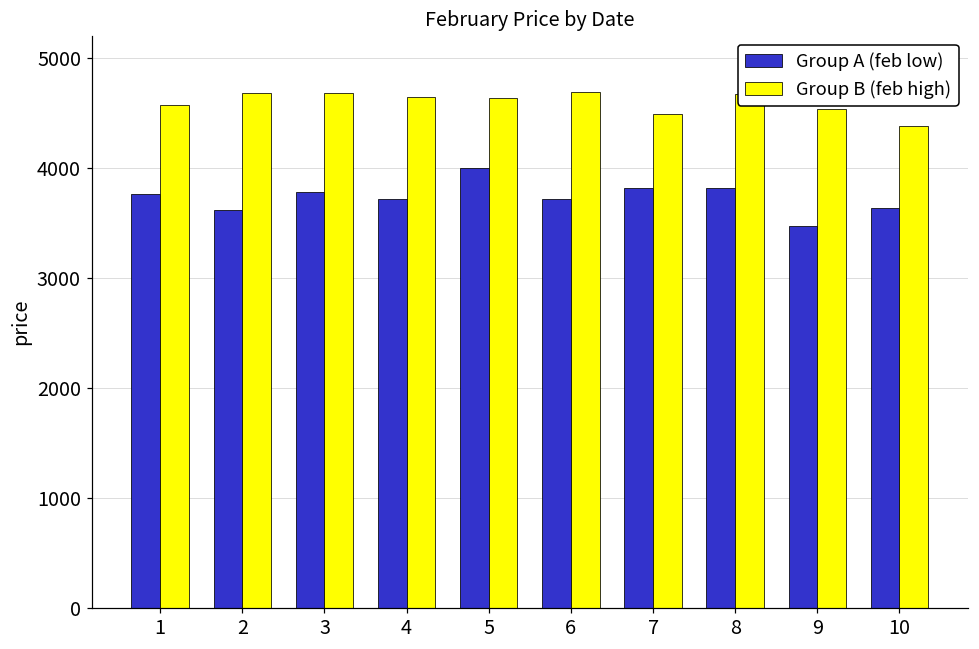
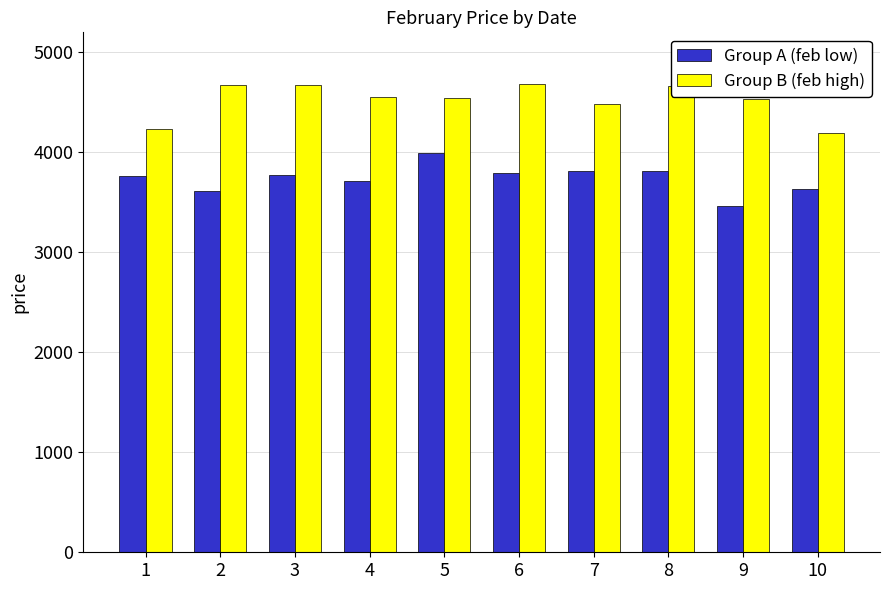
  {
    "Group A (feb low)": {
      "1": 3800,
      "2": 3600,
      "3": 3800,
      "4": 3700,
      "5": 4000,
-     "6": 3700,
+     "6": 3800,
      "7": 3800,
      "8": 3800,
      "9": 3500,
      "10": 3600
    },
    "Group B (feb high)": {
-     "1": 4600,
+     "1": 4200,
      "2": 4700,
      "3": 4700,
-     "4": 4640,
-     "5": 4600,
+     "4": 4560,
+     "5": 4500,
      "6": 4700,
      "7": 4500,
      "9": 4500,
-     "10": 4400
+     "10": 4200
    }
  }
